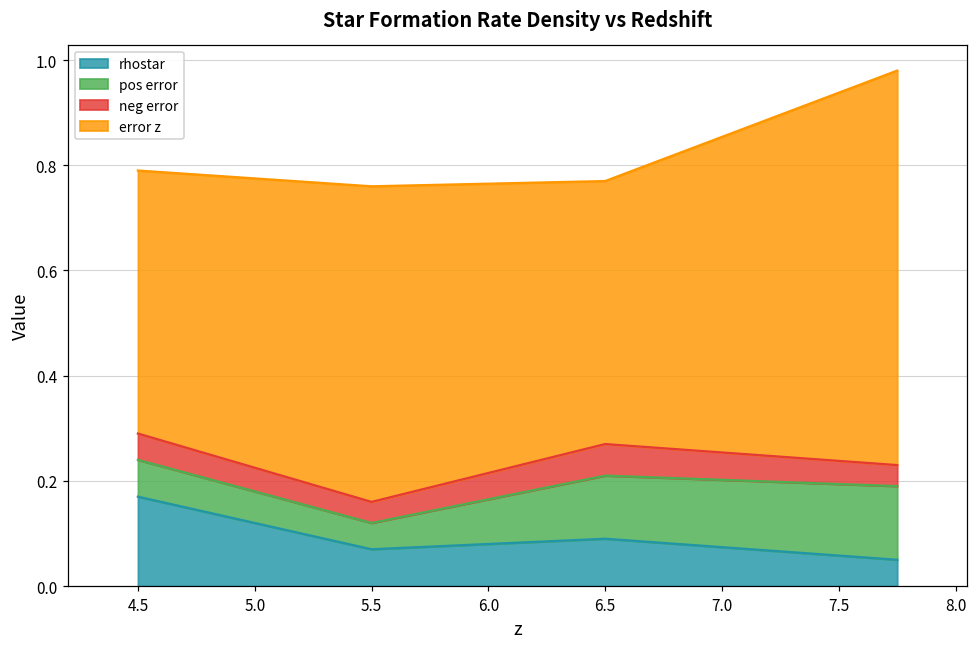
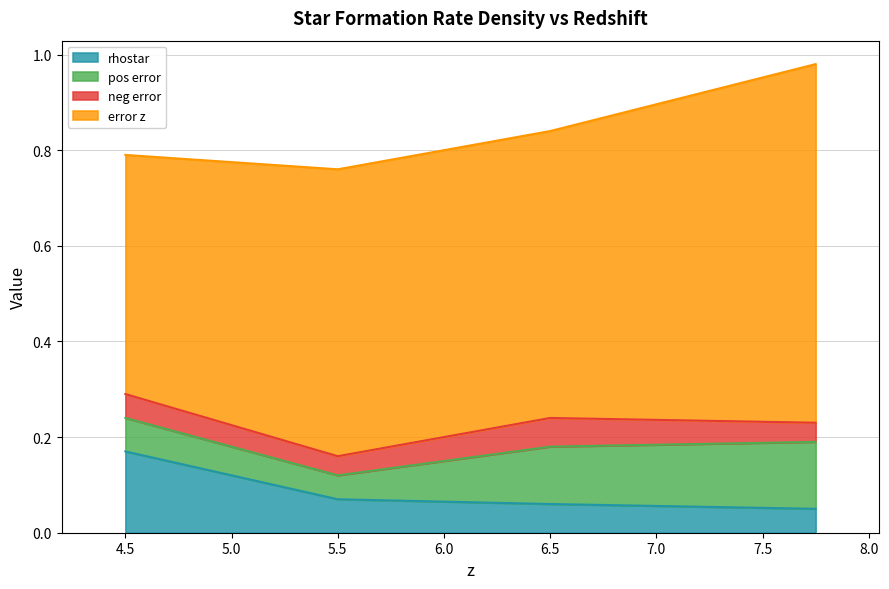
  {
    "rhostar": {
      "4.5": 0.17,
      "5.5": 0.07,
-     "6.5": 0.09
+     "6.5": 0.06
    },
    "pos error": {
      "4.5": 0.07,
      "5.5": 0.05,
      "6.5": 0.12
    },
    "neg error": {
      "4.5": 0.05,
      "5.5": 0.04,
      "6.5": 0.06
    },
    "error z": {
      "4.5": 0.5,
      "5.5": 0.6,
-     "6.5": 0.5
+     "6.5": 0.6
    }
  }
